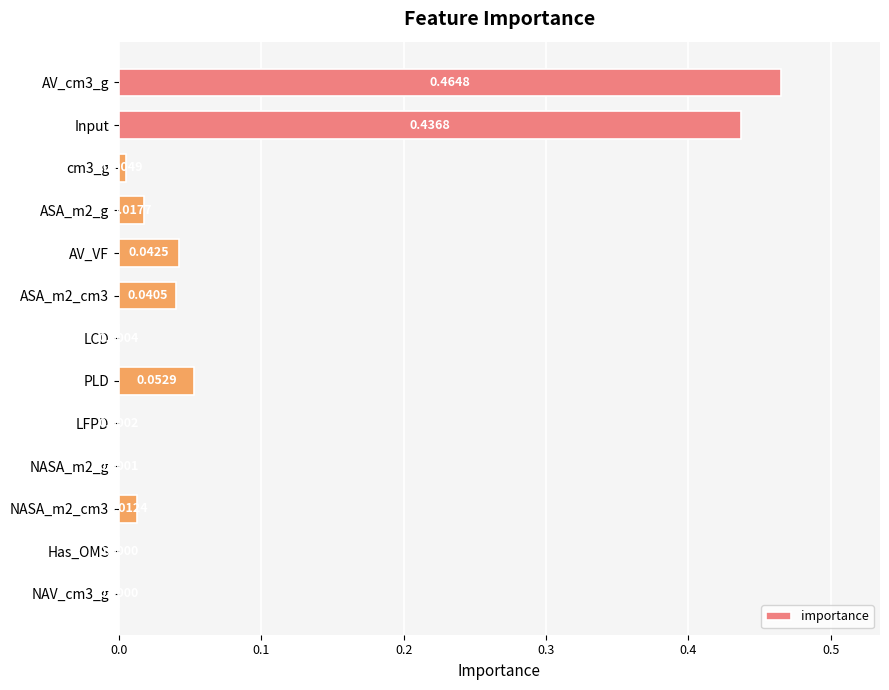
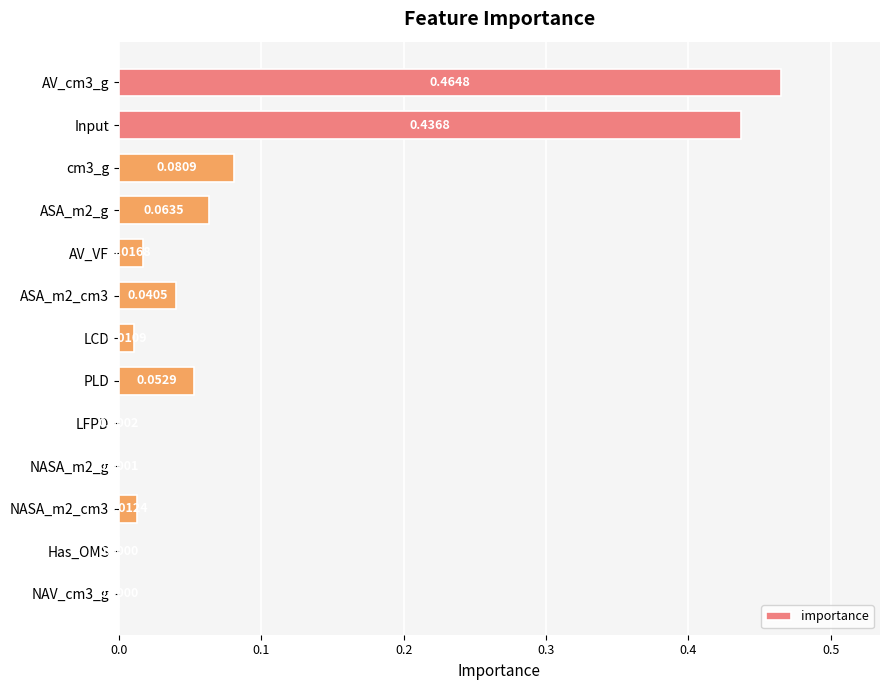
  {
    "AV_cm3_g": 0.4648,
    "Input": 0.4368,
-   "cm3_g": 0.005,
-   "ASA_m2_g": 0.0177,
-   "AV_VF": 0.043,
+   "cm3_g": 0.081,
+   "ASA_m2_g": 0.0635,
+   "AV_VF": 0.017,
    "ASA_m2_cm3": 0.0405,
-   "LCD": 0.000,
+   "LCD": 0.011,
    "PLD": 0.0529
  }
